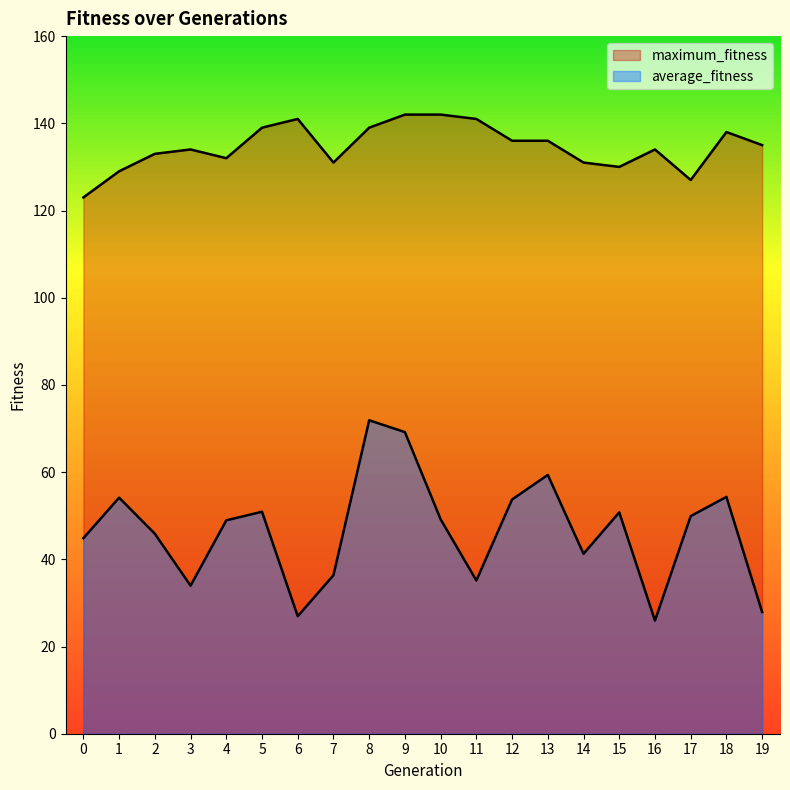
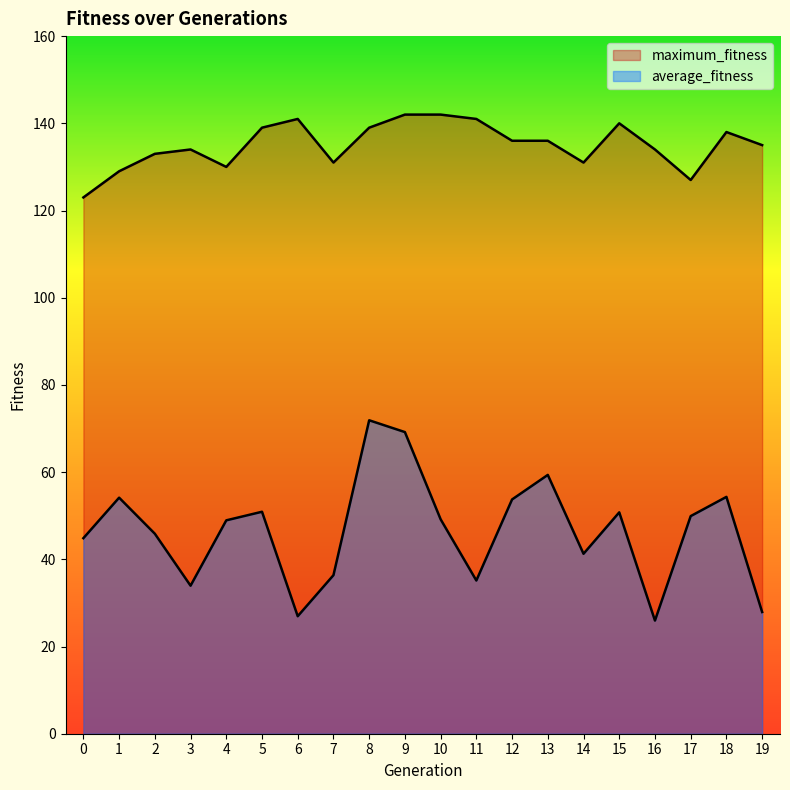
  {
    "maximum_fitness": {
      "0": 123,
      "1": 129,
      "2": 133,
      "3": 134,
-     "4": 132,
+     "4": 130,
      "5": 139,
      "6": 141,
      "7": 131,
      "8": 139,
      "9": 142,
      "10": 142,
      "11": 141,
      "12": 136,
      "13": 136,
      "14": 131,
-     "15": 130,
+     "15": 140,
      "16": 134,
      "17": 127,
      "18": 138,
      "19": 135
    },
    "average_fitness": {
      "0": 45,
      "1": 54,
      "2": 46,
      "3": 34,
      "4": 49,
      "5": 51,
      "6": 27,
      "7": 36,
      "8": 72,
      "9": 69,
      "10": 49,
      "11": 35,
      "12": 54,
      "13": 59,
      "14": 41,
      "15": 51,
      "16": 26,
      "17": 50,
      "18": 54,
      "19": 28
    }
  }
